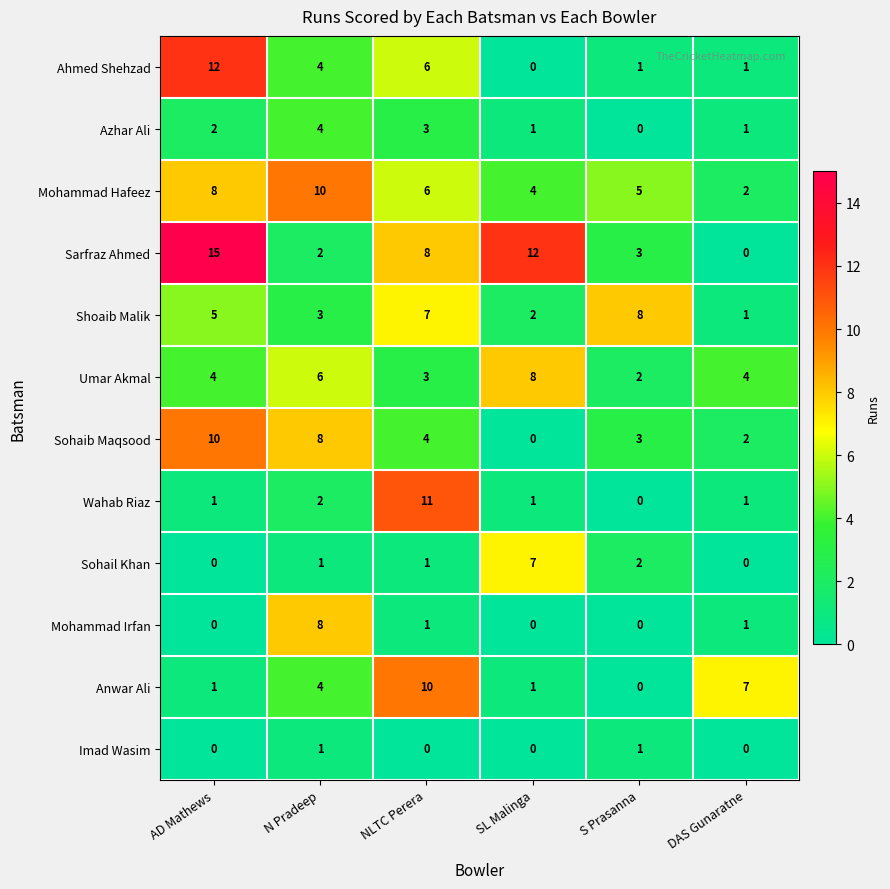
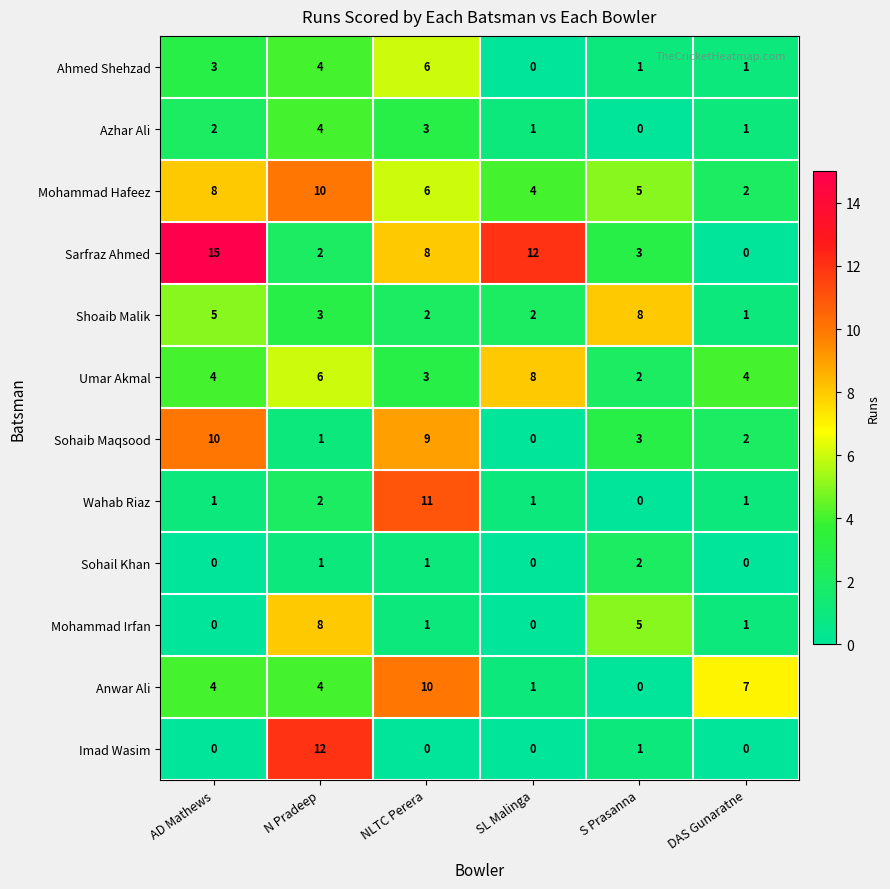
  {
    "Ahmed Shehzad": {
-     "AD Mathews": 12,
+     "AD Mathews": 3,
      "N Pradeep": 4,
      "NLTC Perera": 6,
      "SL Malinga": 0,
      "S Prasanna": 1
    },
    "Azhar Ali": {
      "AD Mathews": 2,
      "N Pradeep": 4,
      "NLTC Perera": 3,
      "SL Malinga": 1,
      "S Prasanna": 0,
      "DAS Gunaratne": 1
    },
    "Mohammad Hafeez": {
      "AD Mathews": 8,
      "N Pradeep": 10,
      "NLTC Perera": 6,
      "SL Malinga": 4,
      "S Prasanna": 5,
      "DAS Gunaratne": 2
    },
    "Sarfraz Ahmed": {
      "AD Mathews": 15,
      "N Pradeep": 2,
      "NLTC Perera": 8,
      "SL Malinga": 12,
      "S Prasanna": 3,
      "DAS Gunaratne": 0
    },
    "Shoaib Malik": {
      "AD Mathews": 5,
      "N Pradeep": 3,
-     "NLTC Perera": 7,
+     "NLTC Perera": 2,
      "SL Malinga": 2,
      "S Prasanna": 8,
      "DAS Gunaratne": 1
    },
    "Umar Akmal": {
      "AD Mathews": 4,
      "N Pradeep": 6,
      "NLTC Perera": 3,
      "SL Malinga": 8,
      "S Prasanna": 2,
      "DAS Gunaratne": 4
    },
    "Sohaib Maqsood": {
      "AD Mathews": 10,
-     "N Pradeep": 8,
-     "NLTC Perera": 4,
+     "N Pradeep": 1,
+     "NLTC Perera": 9,
      "SL Malinga": 0,
      "S Prasanna": 3,
      "DAS Gunaratne": 2
    },
    "Wahab Riaz": {
      "AD Mathews": 1,
      "N Pradeep": 2,
      "NLTC Perera": 11,
      "SL Malinga": 1,
      "S Prasanna": 0,
      "DAS Gunaratne": 1
    },
    "Sohail Khan": {
      "AD Mathews": 0,
      "N Pradeep": 1,
      "NLTC Perera": 1,
-     "SL Malinga": 7,
+     "SL Malinga": 0,
      "S Prasanna": 2,
      "DAS Gunaratne": 0
    },
    "Mohammad Irfan": {
      "AD Mathews": 0,
      "N Pradeep": 8,
      "NLTC Perera": 1,
      "SL Malinga": 0,
-     "S Prasanna": 0,
+     "S Prasanna": 5,
      "DAS Gunaratne": 1
    },
    "Anwar Ali": {
-     "AD Mathews": 1,
+     "AD Mathews": 4,
      "N Pradeep": 4,
      "NLTC Perera": 10,
      "SL Malinga": 1,
      "S Prasanna": 0,
      "DAS Gunaratne": 7
    },
    "Imad Wasim": {
      "AD Mathews": 0,
-     "N Pradeep": 1,
+     "N Pradeep": 12,
      "NLTC Perera": 0,
      "SL Malinga": 0,
      "S Prasanna": 1,
      "DAS Gunaratne": 0
    }
  }
